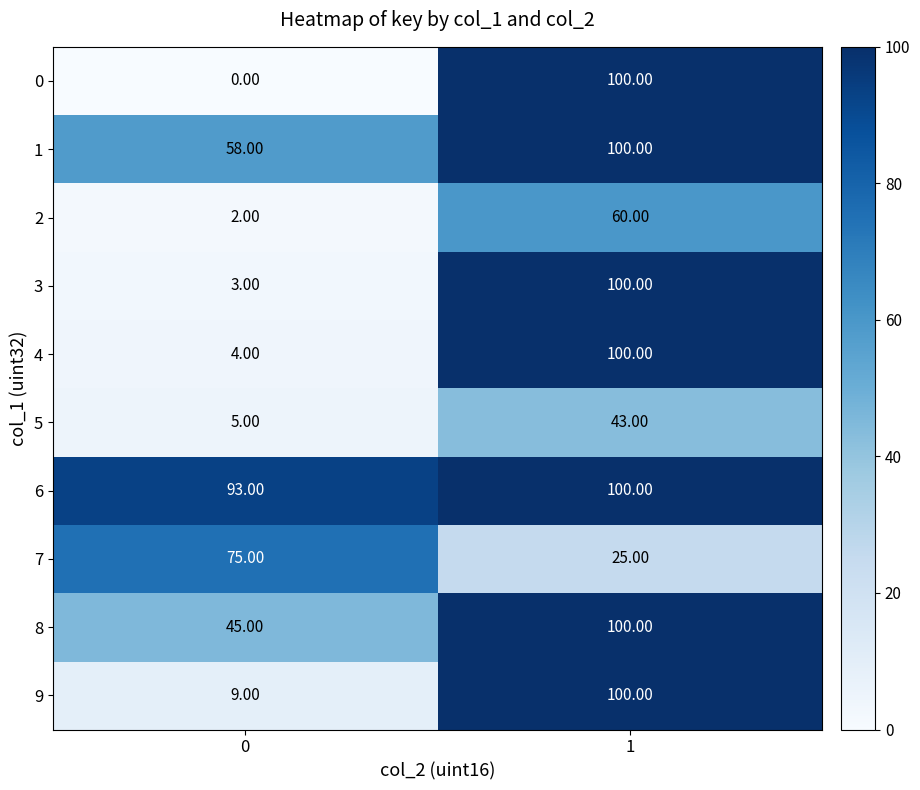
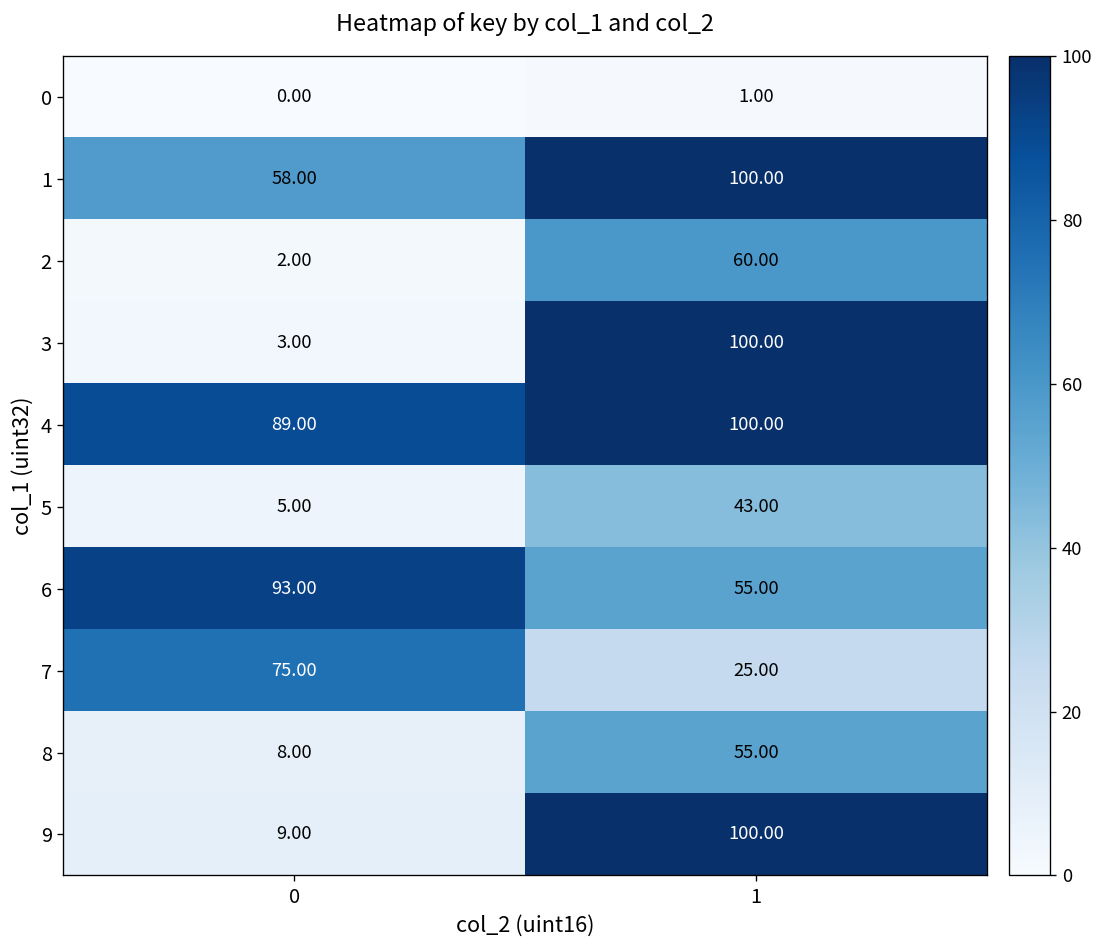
  {
    "0": {
      "0": 0.00,
-     "1": 100.00
+     "1": 1.00
    },
    "1": {
      "0": 58.00,
      "1": 100.00
    },
    "2": {
      "0": 2.00,
      "1": 60.00
    },
    "3": {
      "0": 3.00,
      "1": 100.00
    },
    "4": {
-     "0": 4.00,
+     "0": 89.00,
      "1": 100.00
    },
    "5": {
      "0": 5.00,
      "1": 43.00
    },
    "6": {
      "0": 93.00,
-     "1": 100.00
+     "1": 55.00
    },
    "7": {
      "0": 75.00,
      "1": 25.00
    },
    "8": {
-     "0": 45.00,
-     "1": 100.00
+     "0": 8.00,
+     "1": 55.00
    },
    "9": {
      "0": 9.00,
      "1": 100.00
    }
  }
